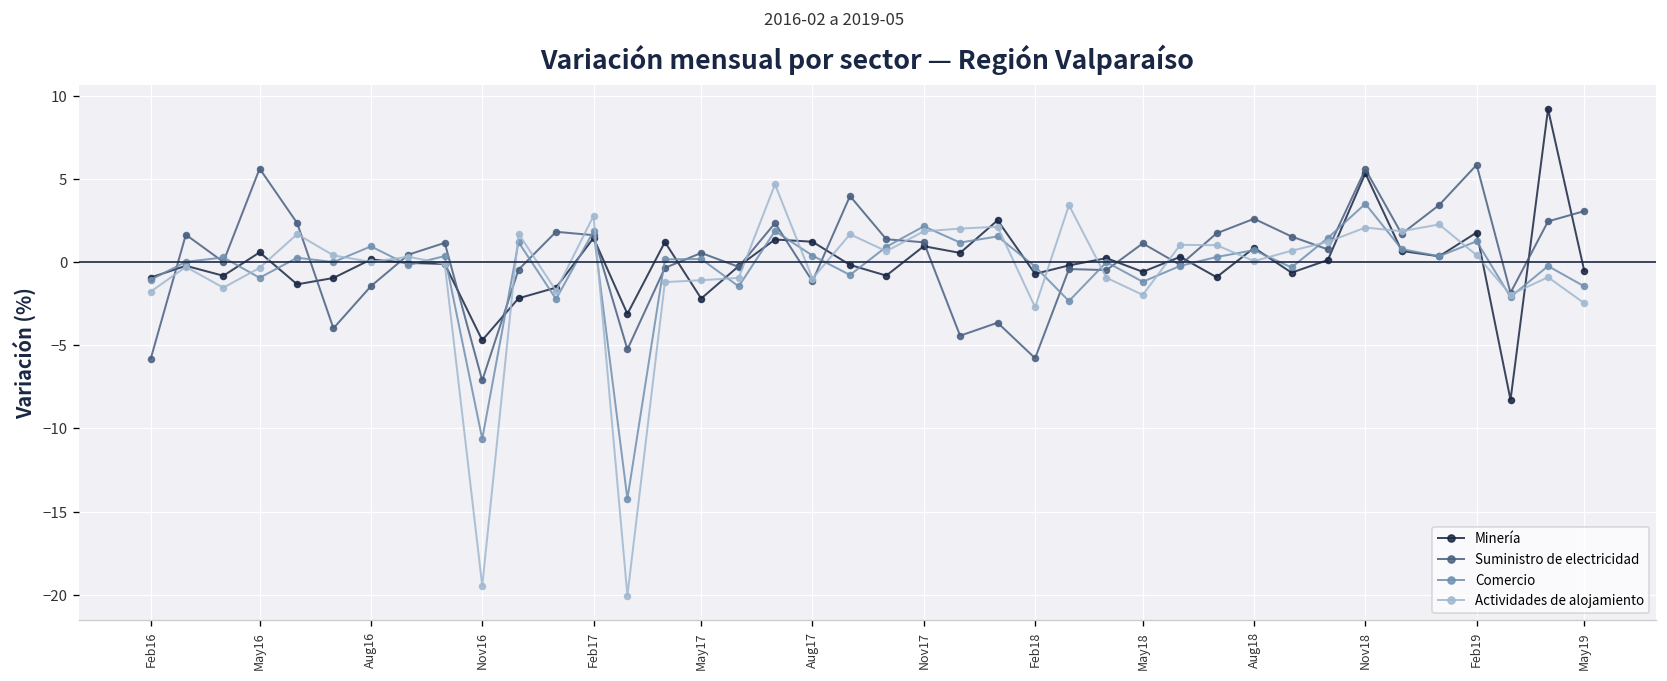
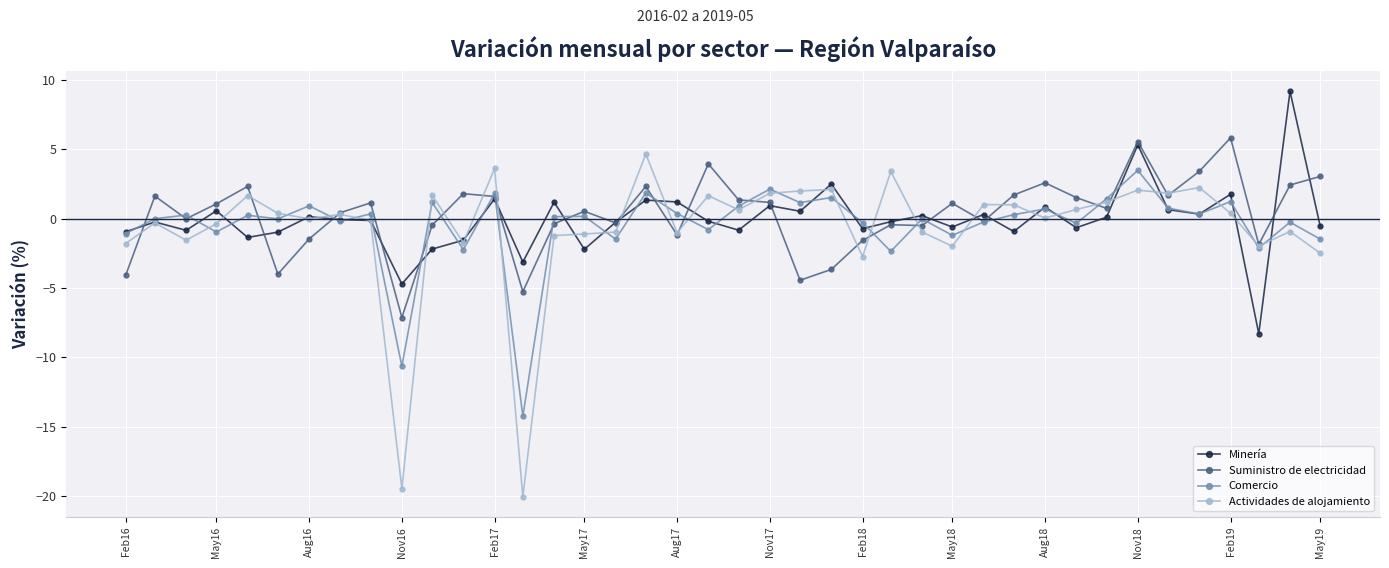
  {
    "Minería": {
      "May16": 0.6,
      "Nov16": -4.7,
      "May17": -2.2,
      "Aug17": 1.2,
      "Nov17": 0.9,
      "Feb18": -0.7,
      "May18": -0.6,
      "Nov18": 5.3,
      "Feb19": 1.8,
      "May19": -0.6
    },
    "Suministro de electricidad": {
-     "Feb16": -5.8,
-     "May16": 5.6,
+     "Feb16": -4.1,
+     "May16": 1.1,
      "Aug16": -1.5,
      "Nov16": -7.1,
      "May17": 0.5,
      "Nov17": 1.2,
-     "Feb18": -5.8,
+     "Feb18": -1.6,
      "May18": 1.1,
      "Aug18": 2.6,
      "Nov18": 5.6,
      "Feb19": 5.8,
      "May19": 3.1
    },
    "Comercio": {
      "May16": -1.0,
      "Aug16": 0.9,
      "Nov16": -10.6,
      "Feb17": 1.8,
      "May17": 0.2,
      "Aug17": 0.4,
      "Nov17": 2.1,
      "Feb18": -0.3,
      "May18": -1.2,
      "Nov18": 3.5,
      "Feb19": 1.2,
      "May19": -1.5
    },
    "Actividades de alojamiento": {
      "Feb16": -1.8,
      "May16": -0.4,
      "Nov16": -19.5,
-     "Feb17": 2.8,
+     "Feb17": 3.6,
      "May17": -1.1,
      "Nov17": 1.8,
      "Feb18": -2.7,
      "May18": -2.0,
      "Aug18": 0.0,
      "Nov18": 2.1,
      "Feb19": 0.4,
      "May19": -2.5
    }
  }
